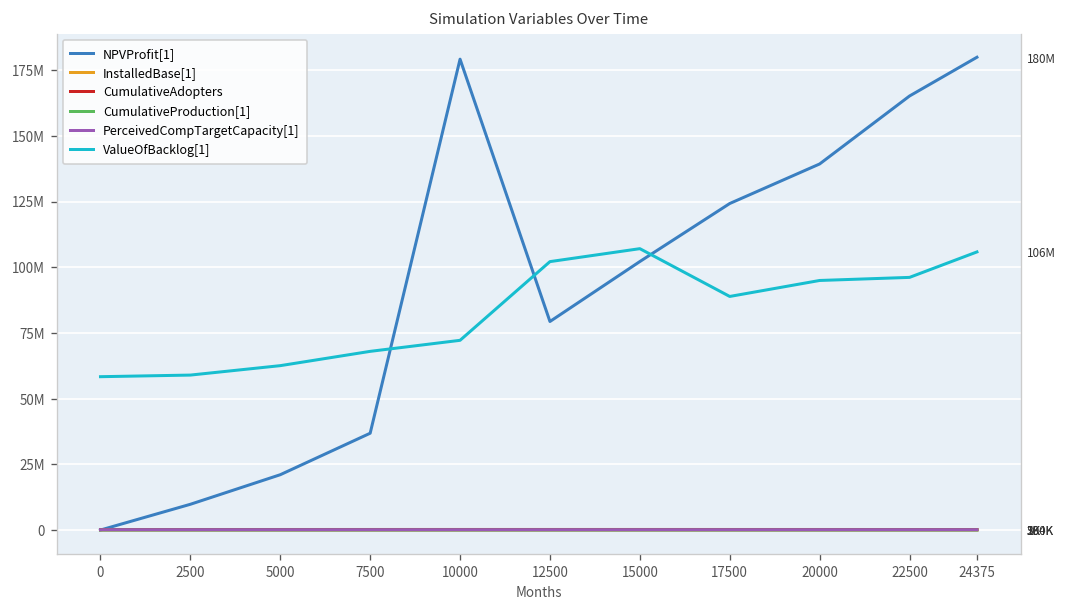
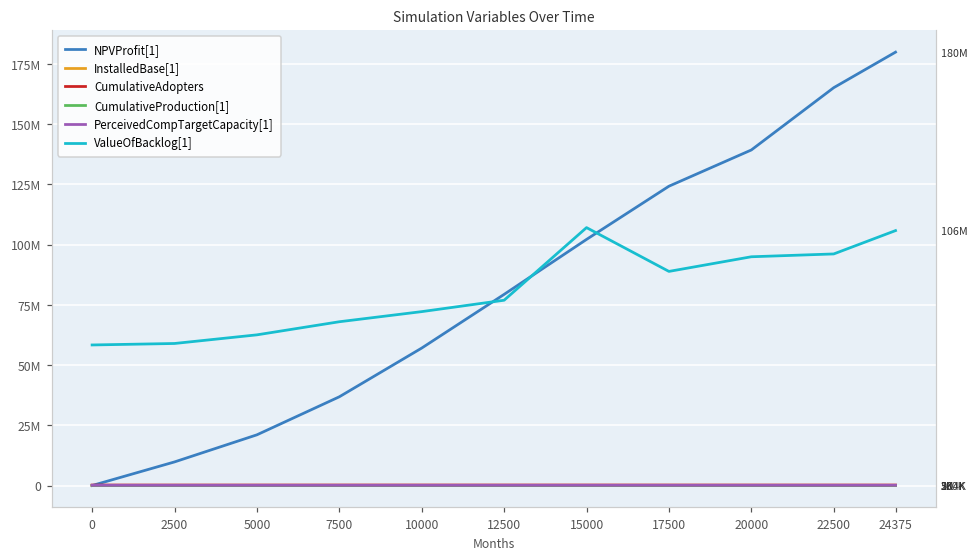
  {
    "NPVProfit[1]": {
      "2500": 10000000,
      "5000": 21000000,
      "7500": 37000000,
-     "10000": 179000000,
+     "10000": 57000000,
      "12500": 79000000,
      "15000": 102000000,
      "17500": 124000000,
      "20000": 139000000,
      "22500": 165000000,
      "24375": 180000000
    },
    "PerceivedCompTargetCapacity[1]": {
      "2500": 0,
      "5000": 0,
      "7500": 0,
      "10000": 0,
      "12500": 0,
      "15000": 0,
      "17500": 0,
      "20000": 0,
      "22500": 0,
      "24375": 0
    },
    "ValueOfBacklog[1]": {
      "0": 58000000,
      "2500": 59000000,
      "5000": 63000000,
      "7500": 68000000,
      "10000": 72000000,
-     "12500": 102000000,
+     "12500": 77000000,
      "15000": 107000000,
      "17500": 89000000,
      "20000": 95000000,
      "22500": 96000000,
      "24375": 106000000
    }
  }
